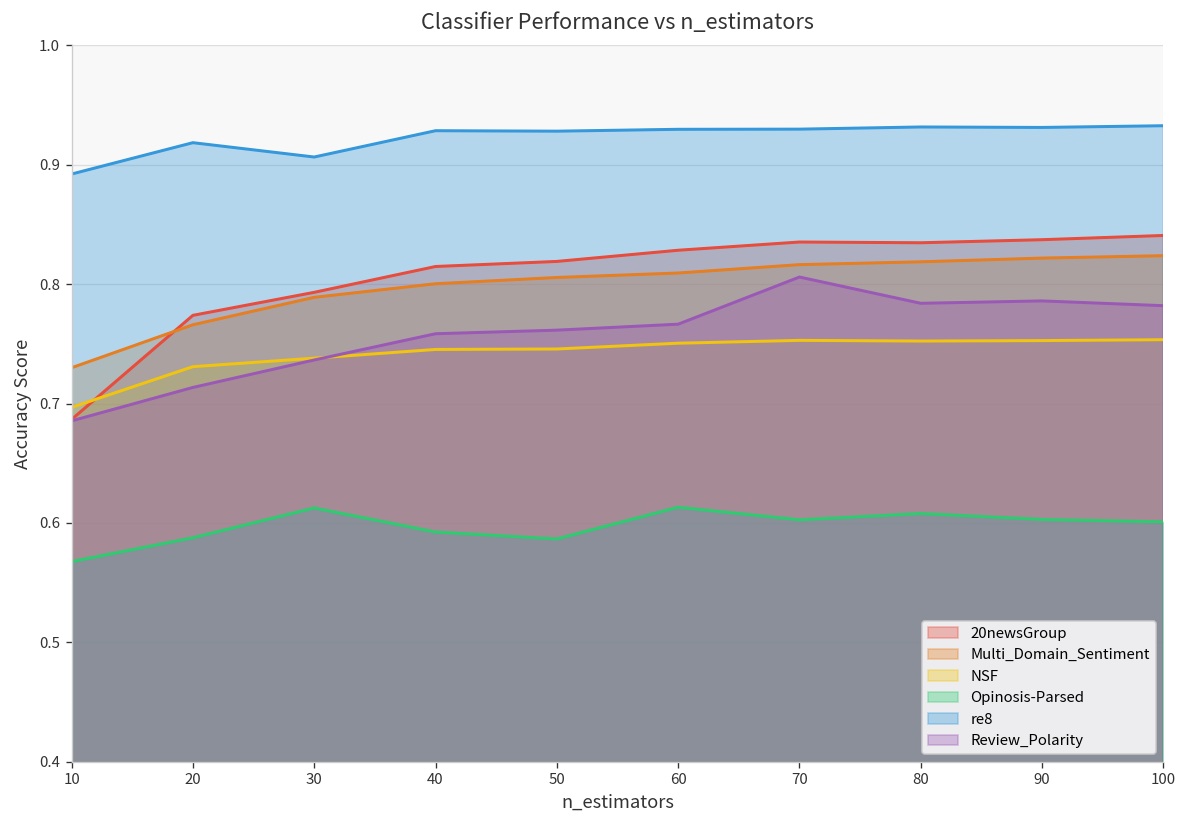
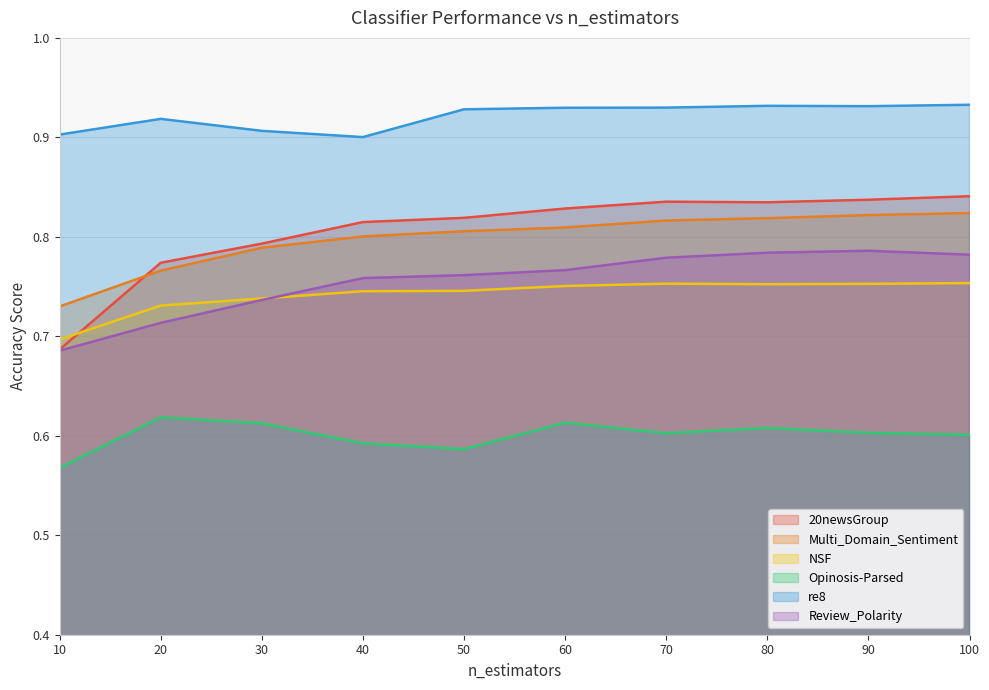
  {
    "Opinosis-Parsed": {
      "10": 0.57,
-     "20": 0.59,
+     "20": 0.62,
      "30": 0.61,
      "40": 0.59,
      "50": 0.59,
      "60": 0.61,
      "70": 0.60,
      "80": 0.61,
      "90": 0.60,
      "100": 0.60
    },
    "re8": {
-     "10": 0.89,
+     "10": 0.90,
      "20": 0.92,
      "30": 0.91,
-     "40": 0.93,
+     "40": 0.90,
      "50": 0.93,
      "60": 0.93,
      "70": 0.93,
      "80": 0.93,
      "90": 0.93,
      "100": 0.93
    },
    "Review_Polarity": {
      "20": 0.71,
      "40": 0.76,
      "50": 0.76,
      "60": 0.77,
-     "70": 0.81,
+     "70": 0.78,
      "80": 0.78,
      "90": 0.79,
      "100": 0.78
    }
  }
